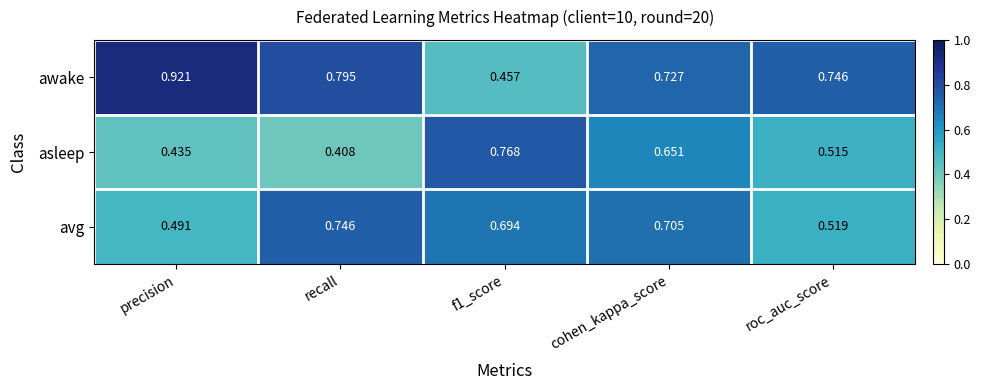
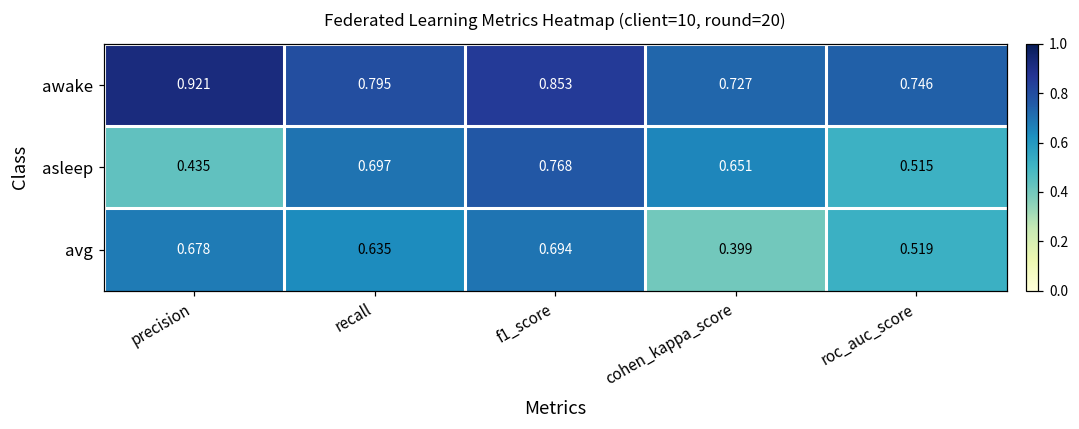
  {
    "awake": {
      "precision": 0.921,
      "recall": 0.795,
-     "f1_score": 0.457,
+     "f1_score": 0.853,
      "cohen_kappa_score": 0.727,
      "roc_auc_score": 0.746
    },
    "asleep": {
      "precision": 0.435,
-     "recall": 0.408,
+     "recall": 0.697,
      "f1_score": 0.768,
      "cohen_kappa_score": 0.651,
      "roc_auc_score": 0.515
    },
    "avg": {
-     "precision": 0.491,
-     "recall": 0.746,
+     "precision": 0.678,
+     "recall": 0.635,
      "f1_score": 0.694,
-     "cohen_kappa_score": 0.705,
+     "cohen_kappa_score": 0.399,
      "roc_auc_score": 0.519
    }
  }
